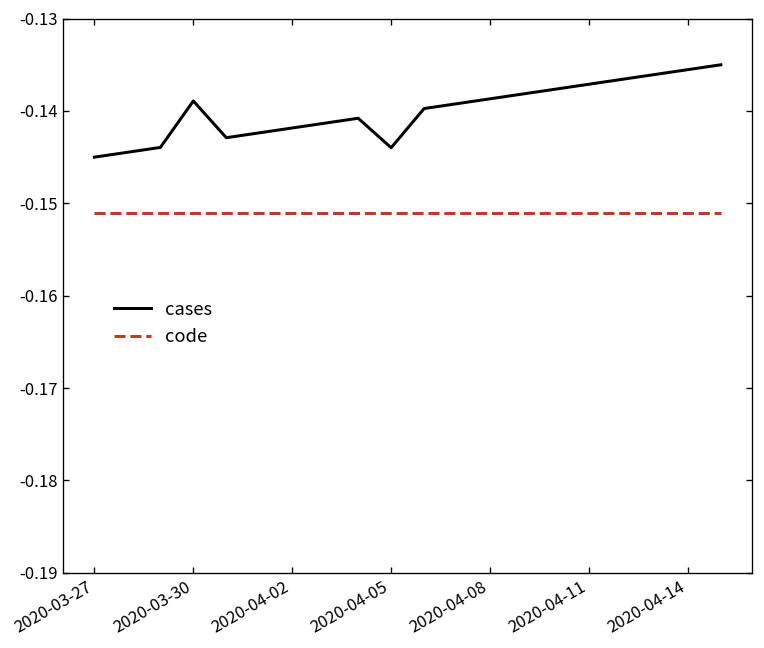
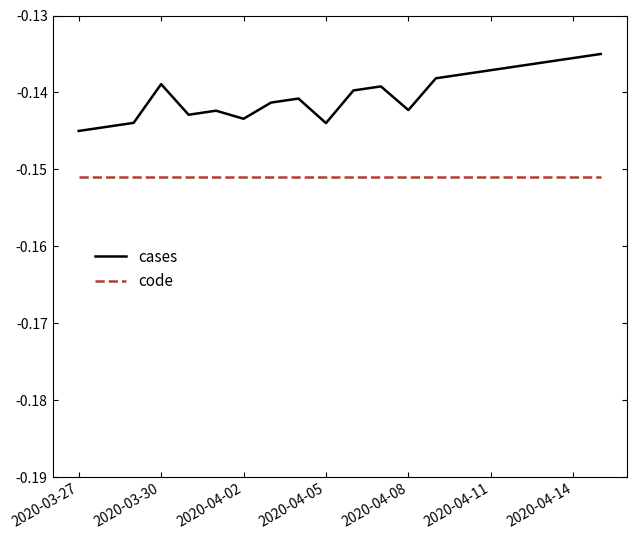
  {
    "cases": {
      "2020-03-27": -0.145,
      "2020-03-30": -0.139,
-     "2020-04-02": -0.142,
+     "2020-04-02": -0.143,
      "2020-04-05": -0.144,
-     "2020-04-08": -0.139,
+     "2020-04-08": -0.142,
      "2020-04-11": -0.137,
      "2020-04-14": -0.136
    },
    "code": {
      "2020-03-27": -0.151,
      "2020-03-30": -0.151,
      "2020-04-02": -0.151,
      "2020-04-05": -0.151,
      "2020-04-08": -0.151,
      "2020-04-11": -0.151,
      "2020-04-14": -0.151
    }
  }
